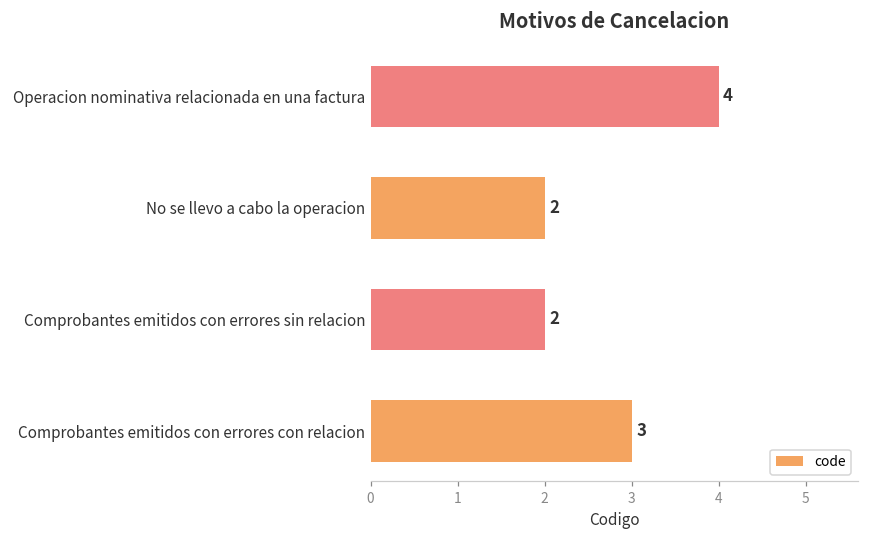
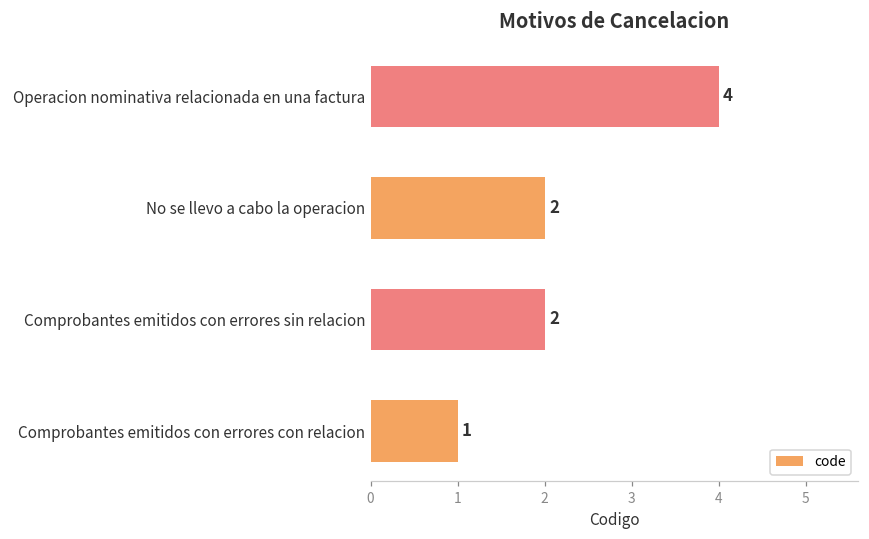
  {
    "Operacion nominativa relacionada en una factura": 4,
    "No se llevo a cabo la operacion": 2,
    "Comprobantes emitidos con errores sin relacion": 2,
-   "Comprobantes emitidos con errores con relacion": 3
+   "Comprobantes emitidos con errores con relacion": 1
  }
